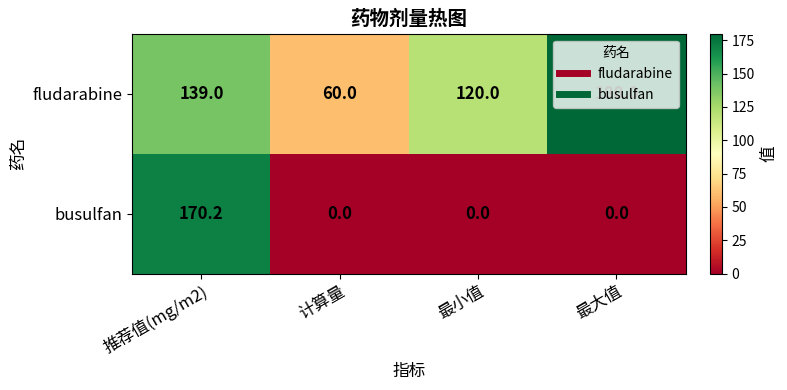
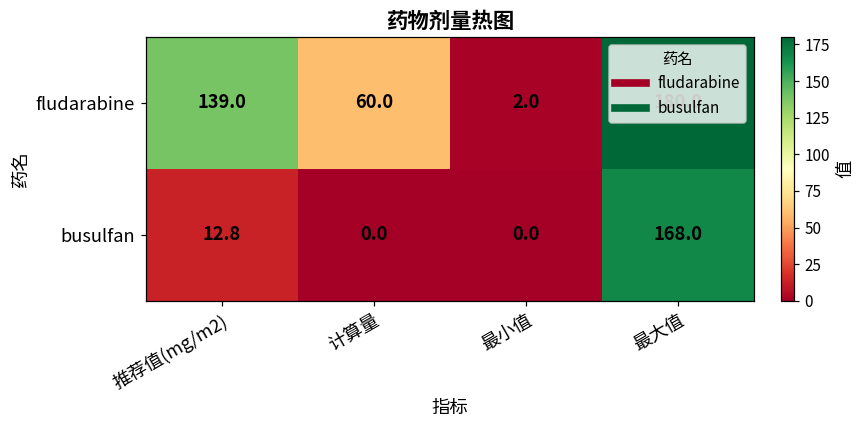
  {
    "fludarabine": {
      "推荐值(mg/m2)": 139.0,
      "计算量": 60.0,
-     "最小值": 120.0
+     "最小值": 2.0
    },
    "busulfan": {
-     "推荐值(mg/m2)": 170.2,
+     "推荐值(mg/m2)": 12.8,
      "计算量": 0.0,
      "最小值": 0.0,
-     "最大值": 0.0
+     "最大值": 168.0
    }
  }
